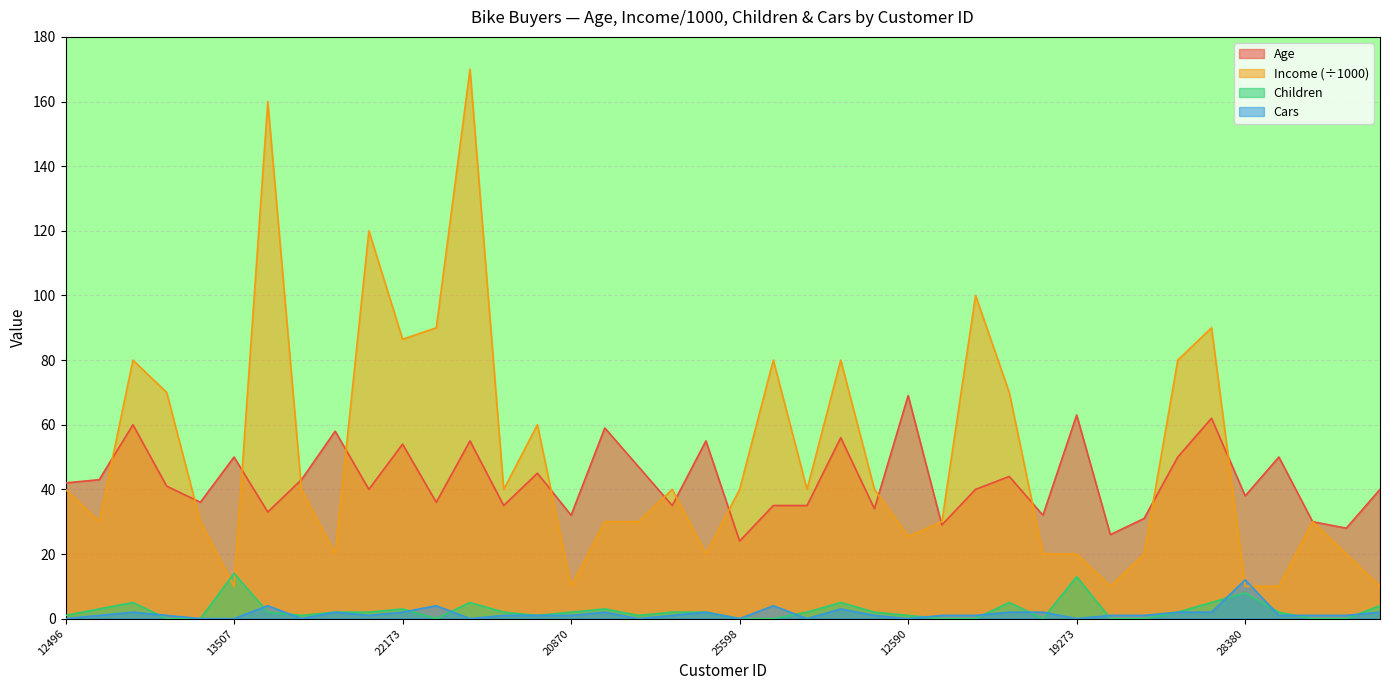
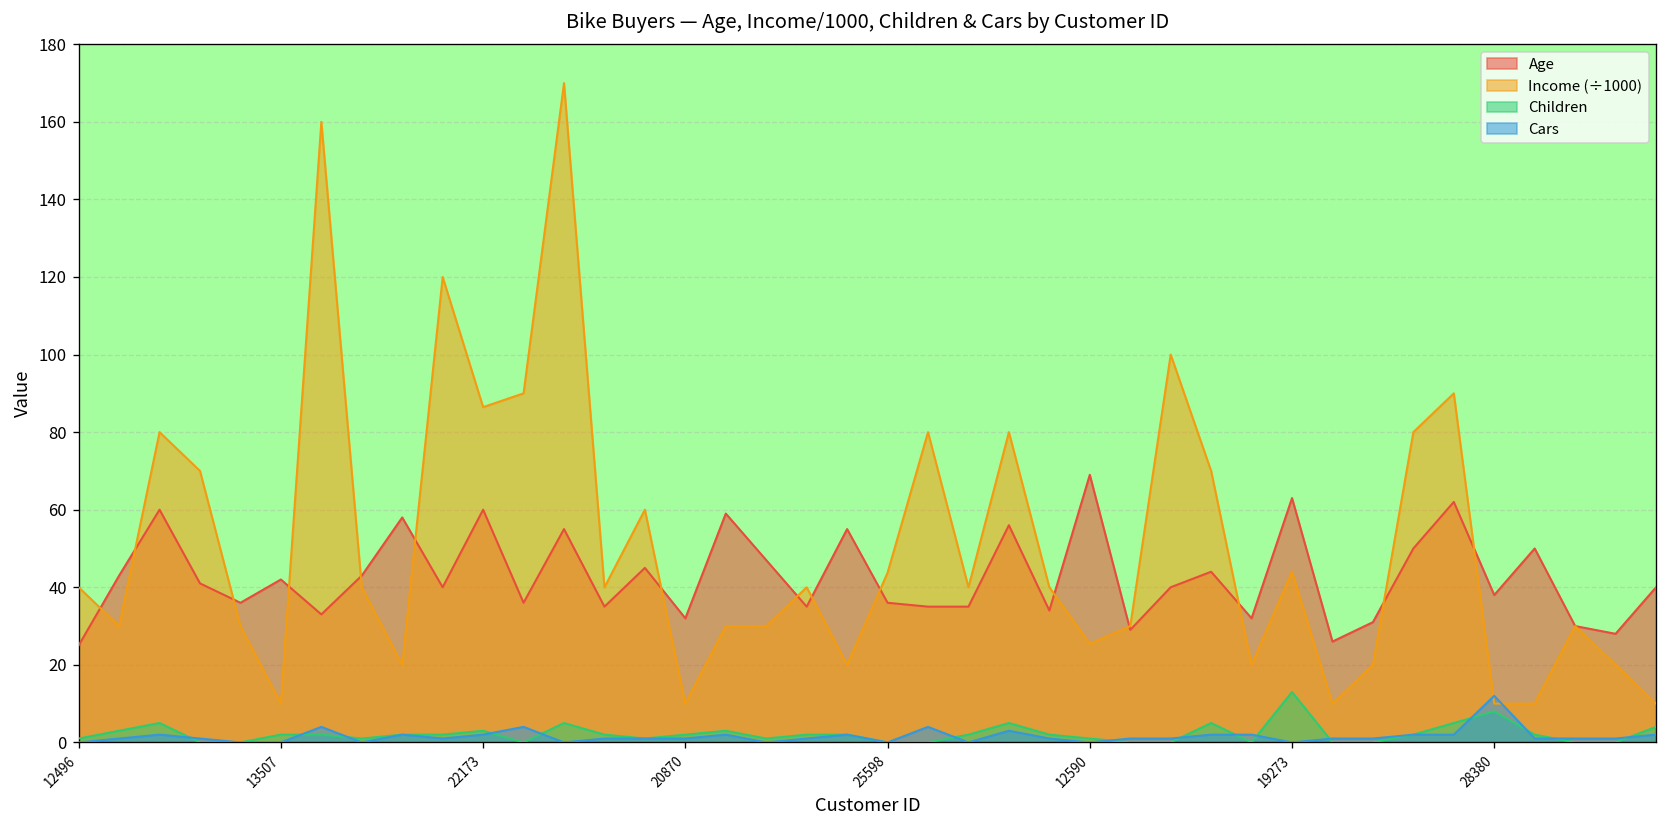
  {
    "Age": {
-     "12496": 42,
-     "13507": 50,
-     "22173": 54,
+     "12496": 25,
+     "13507": 42,
+     "22173": 60,
      "20870": 32,
-     "25598": 24,
+     "25598": 36,
      "12590": 69,
      "19273": 63,
      "28380": 38
    },
    "Income (÷1000)": {
      "12496": 40,
      "13507": 10,
      "22173": 86,
      "20870": 10,
-     "25598": 40,
+     "25598": 44,
      "12590": 25,
-     "19273": 20,
+     "19273": 44,
      "28380": 10
    },
    "Children": {
      "12496": 1,
-     "13507": 14,
+     "13507": 2,
      "22173": 3,
      "20870": 2,
      "12590": 1,
      "19273": 13,
      "28380": 8
    },
    "Cars": {
      "12496": 0,
      "13507": 0,
      "22173": 2,
      "20870": 1,
      "12590": 0,
      "19273": 0,
      "28380": 12
    }
  }
